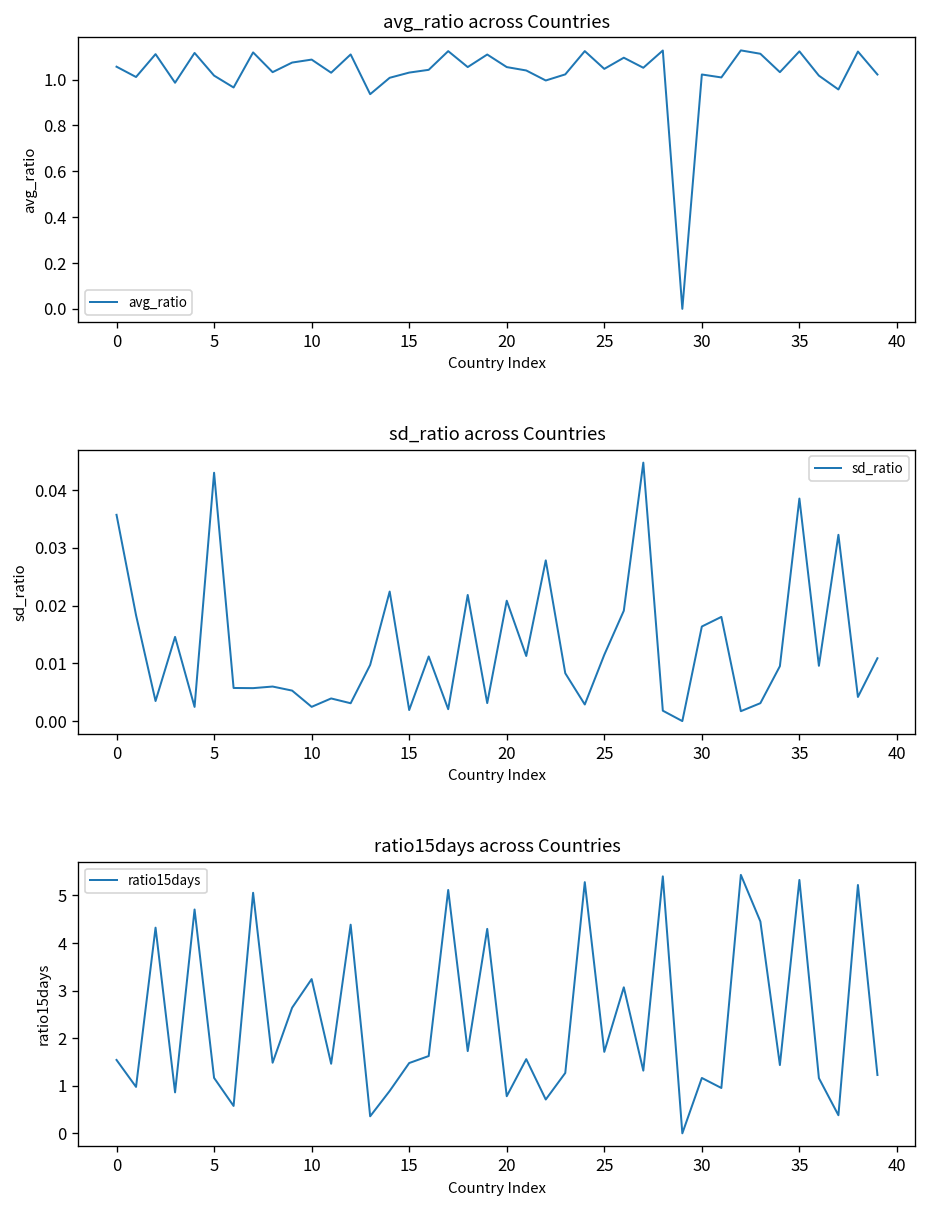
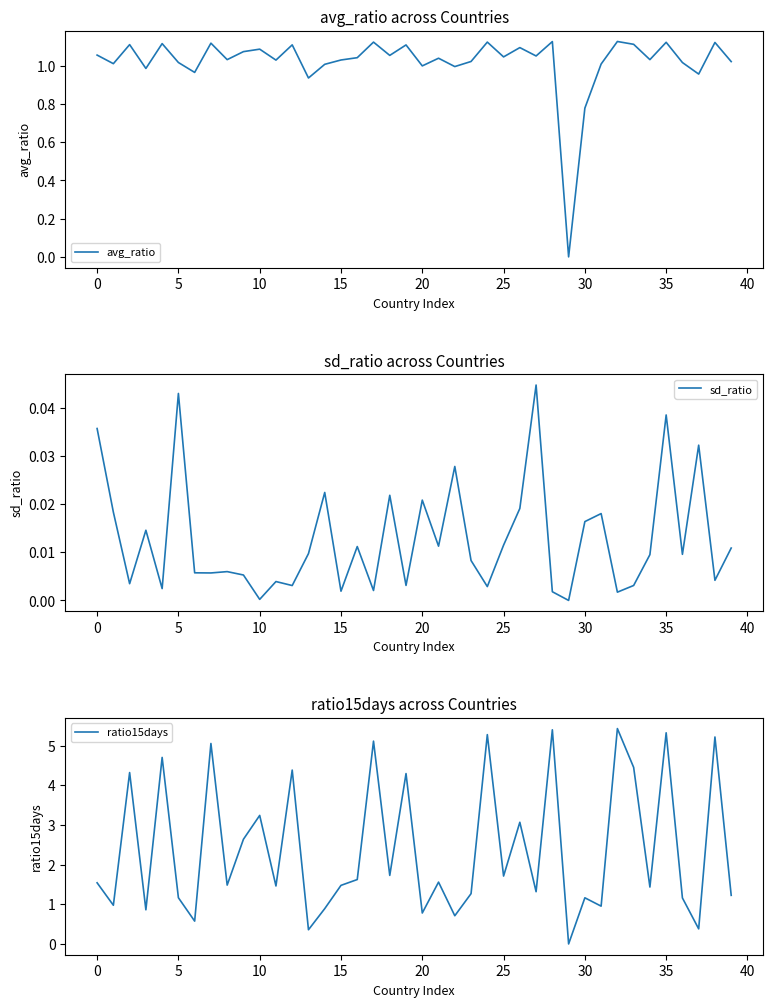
  {
    "avg_ratio across Countries": {
      "0": 1.06,
      "5": 1.02,
      "10": 1.09,
      "15": 1.03,
-     "20": 1.05,
+     "20": 1.00,
      "25": 1.05,
-     "30": 1.02,
+     "30": 0.78,
      "35": 1.12
    },
    "sd_ratio across Countries": {
      "0": 0.036,
      "5": 0.043,
-     "10": 0.002,
+     "10": 0.000,
      "15": 0.002,
      "20": 0.021,
      "25": 0.011,
      "30": 0.016,
      "35": 0.039
    },
    "ratio15days across Countries": {
      "0": 1.5,
      "5": 1.2,
      "10": 3.2,
      "15": 1.5,
      "20": 0.8,
      "25": 1.7,
      "30": 1.2,
      "35": 5.3
    }
  }
